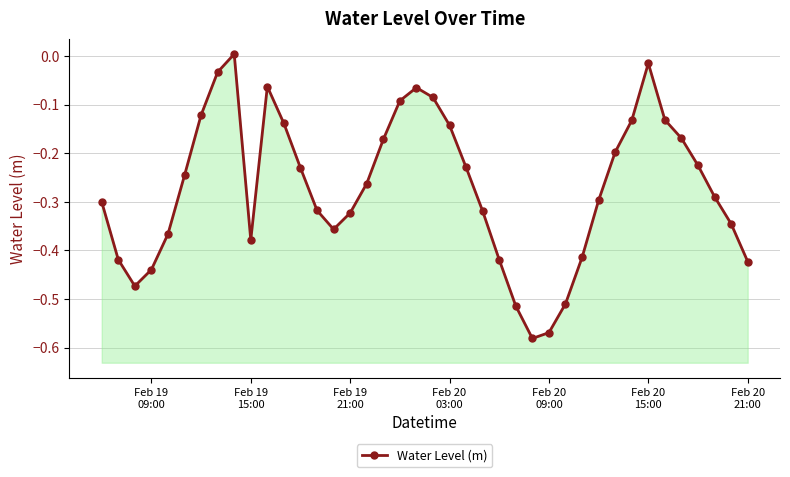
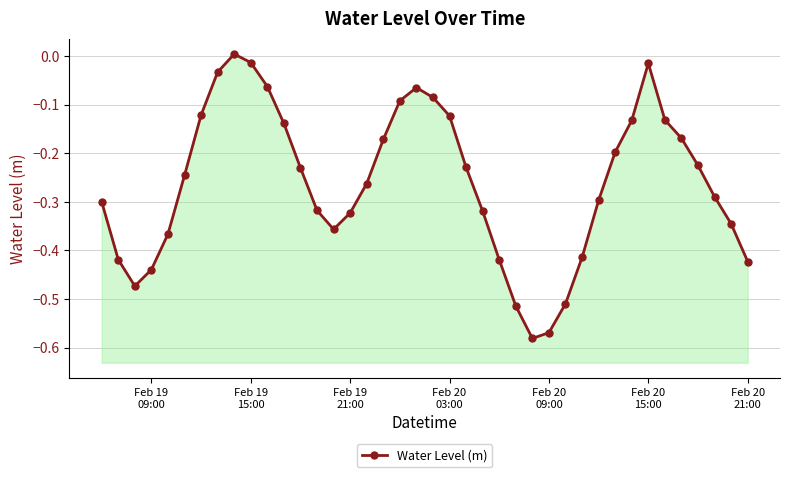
  {
    "Feb 19 09:00": -0.44,
-   "Feb 19 15:00": -0.38,
+   "Feb 19 15:00": -0.01,
    "Feb 19 21:00": -0.32,
-   "Feb 20 03:00": -0.14,
+   "Feb 20 03:00": -0.12,
    "Feb 20 09:00": -0.57,
    "Feb 20 15:00": -0.01,
    "Feb 20 21:00": -0.42
  }
